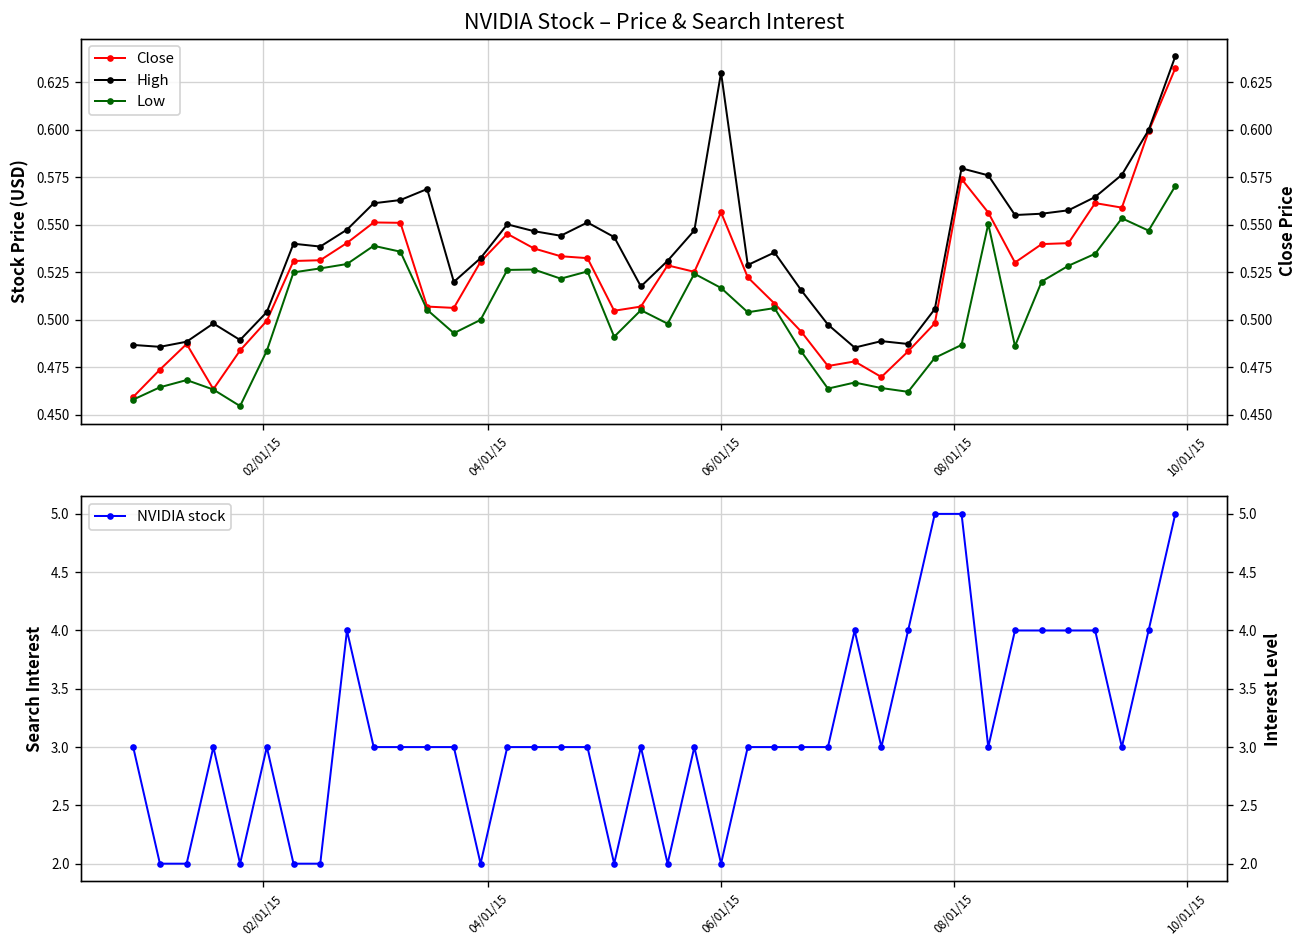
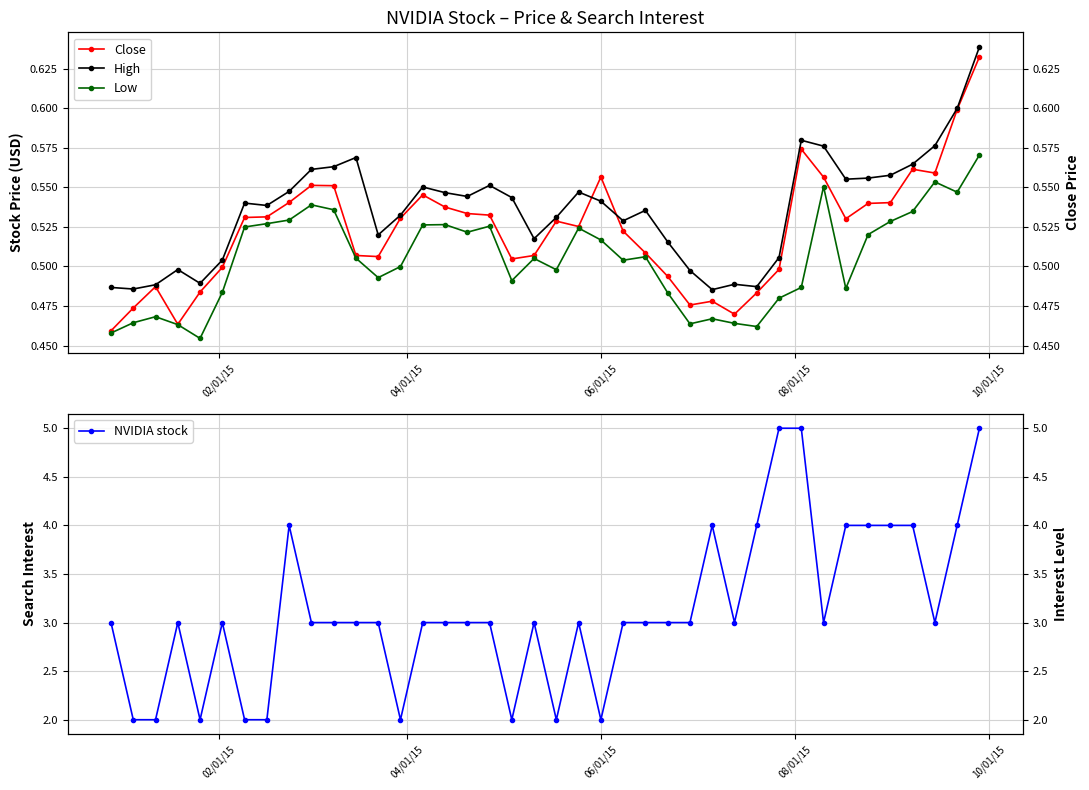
  {
    "NVIDIA Stock – Price & Search Interest": {
      "Close": {
        "06/01/15": 0.557
      },
      "High": {
-       "06/01/15": 0.630
+       "06/01/15": 0.541
      },
      "Low": {
        "06/01/15": 0.517
      }
    }
  }
